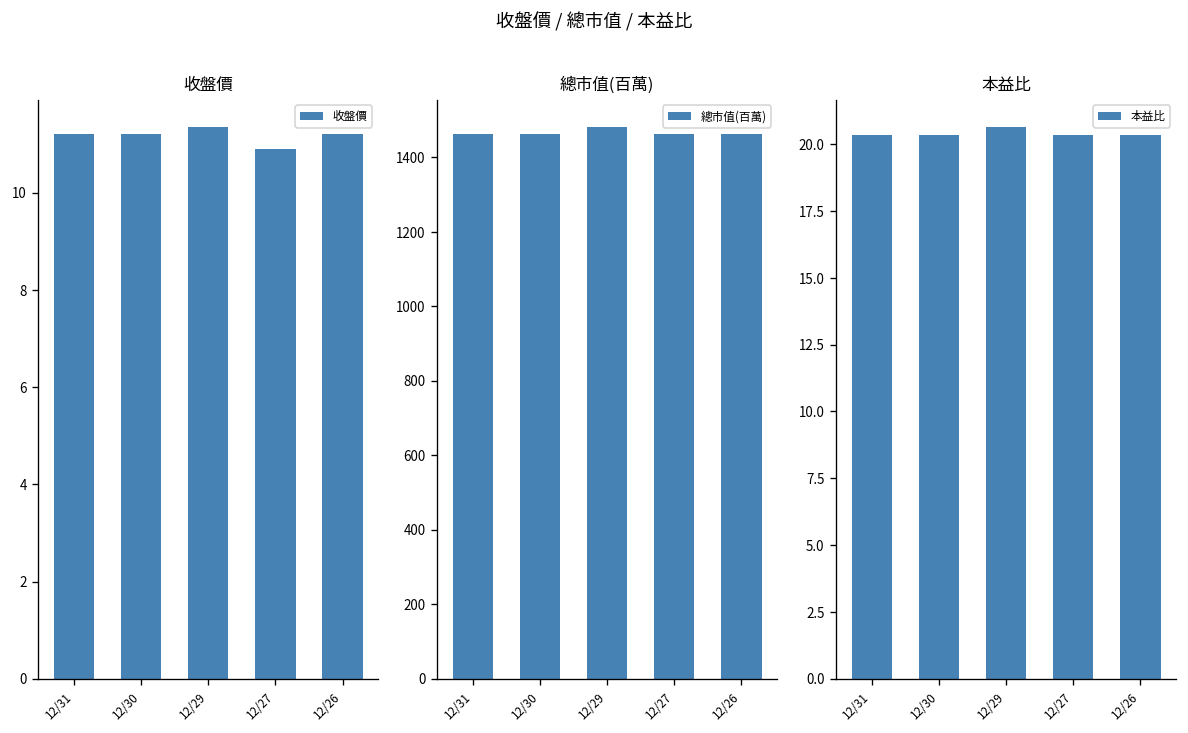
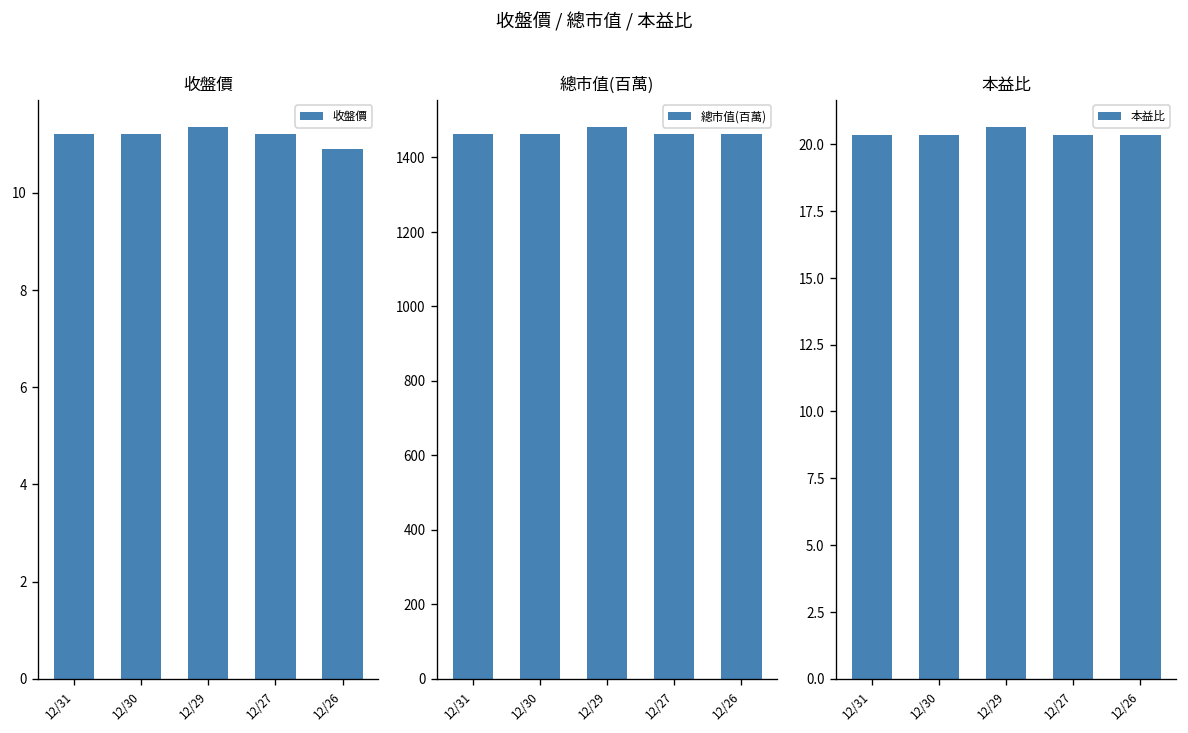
  {
    "收盤價": {
      "12/31": 11.2,
      "12/30": 11.2,
      "12/29": 11.4,
-     "12/27": 10.9,
-     "12/26": 11.2
+     "12/27": 11.2,
+     "12/26": 10.9
    },
    "總市值(百萬)": {
      "12/31": 1460,
      "12/30": 1460,
      "12/29": 1480,
      "12/27": 1460,
      "12/26": 1460
    },
    "本益比": {
      "12/31": 20.4,
      "12/30": 20.4,
      "12/29": 20.6,
      "12/27": 20.4,
      "12/26": 20.4
    }
  }
